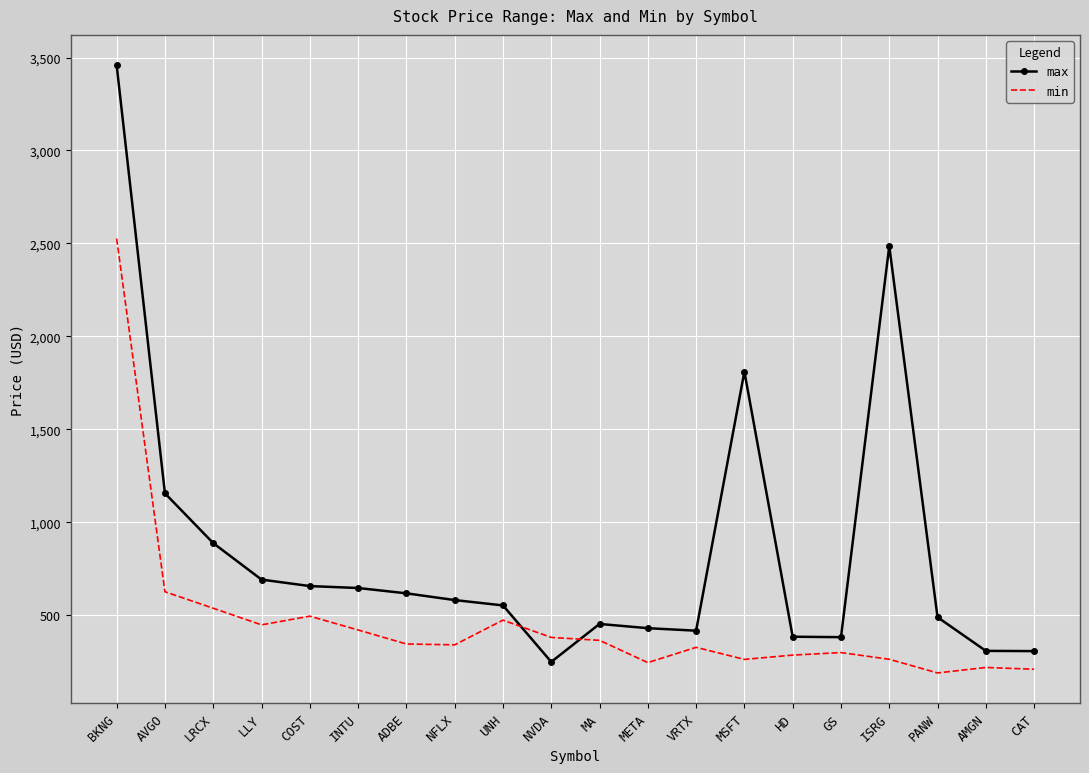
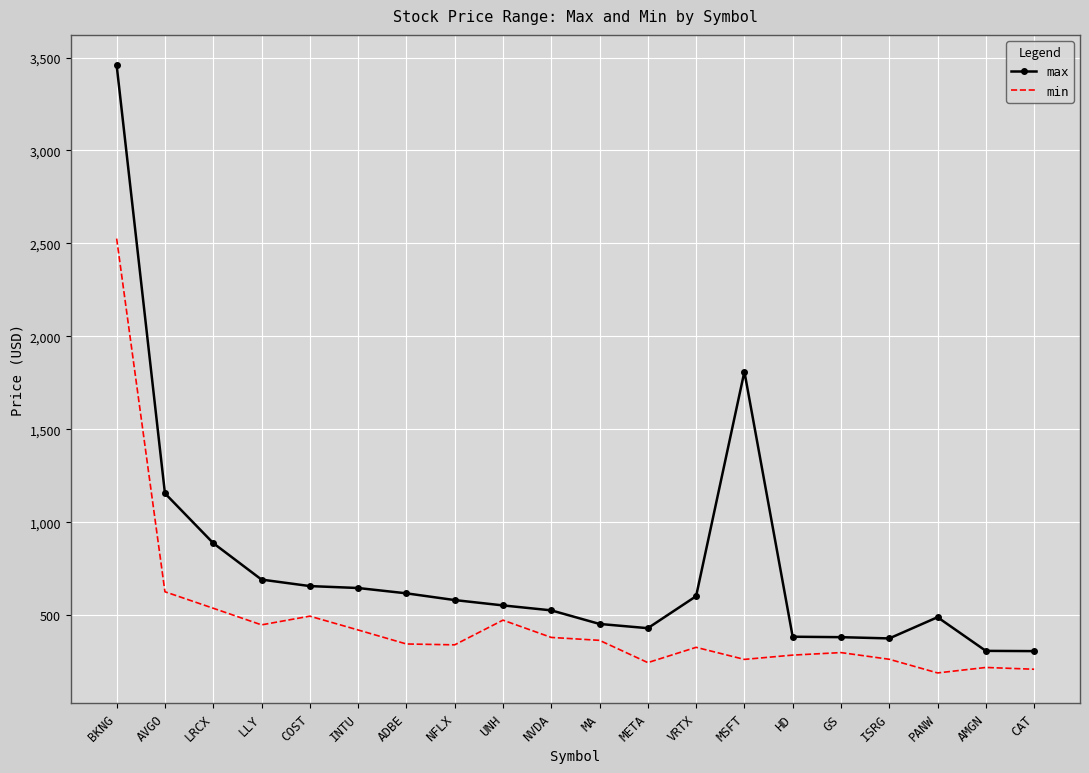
  {
    "max": {
      "BKNG": "3,460",
      "AVGO": "1,160",
      "LRCX": "890",
      "LLY": "690",
      "COST": "660",
      "INTU": "650",
      "ADBE": "620",
      "NFLX": "580",
      "UNH": "550",
-     "NVDA": "250",
+     "NVDA": "530",
      "MA": "450",
      "META": "430",
-     "VRTX": "420",
+     "VRTX": "600",
      "MSFT": "1,810",
      "HD": "380",
      "GS": "380",
-     "ISRG": "2,490",
+     "ISRG": "370",
      "PANW": "490",
      "AMGN": "310",
      "CAT": "310"
    },
    "min": {
      "BKNG": "2,530",
      "AVGO": "630",
      "LRCX": "540",
      "LLY": "450",
      "COST": "490",
      "INTU": "420",
      "ADBE": "340",
      "NFLX": "340",
      "UNH": "470",
      "NVDA": "380",
      "MA": "360",
      "META": "240",
      "VRTX": "330",
      "MSFT": "260",
      "HD": "290",
      "GS": "300",
      "ISRG": "260",
      "PANW": "190",
      "AMGN": "220",
      "CAT": "210"
    }
  }
